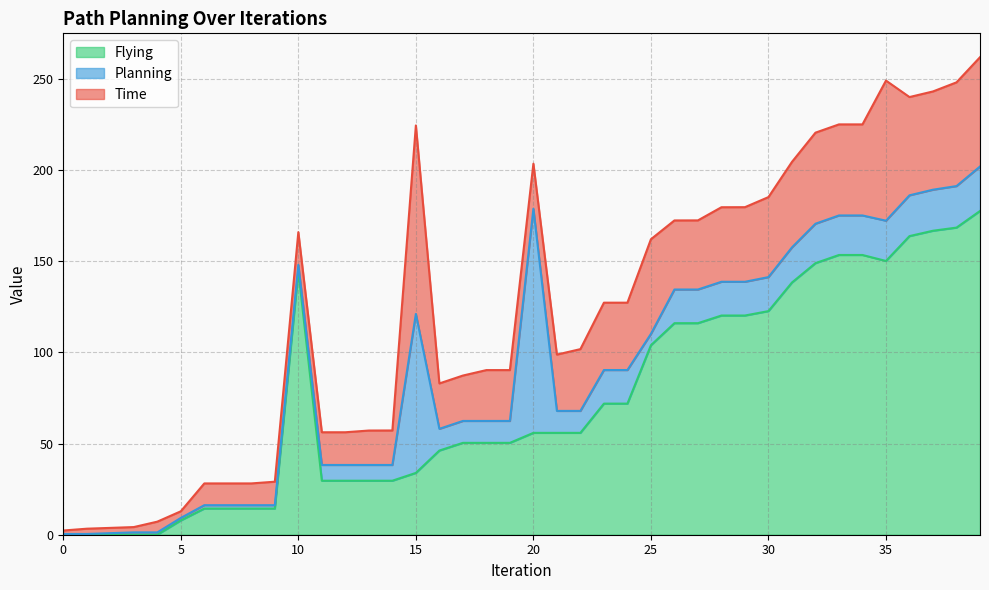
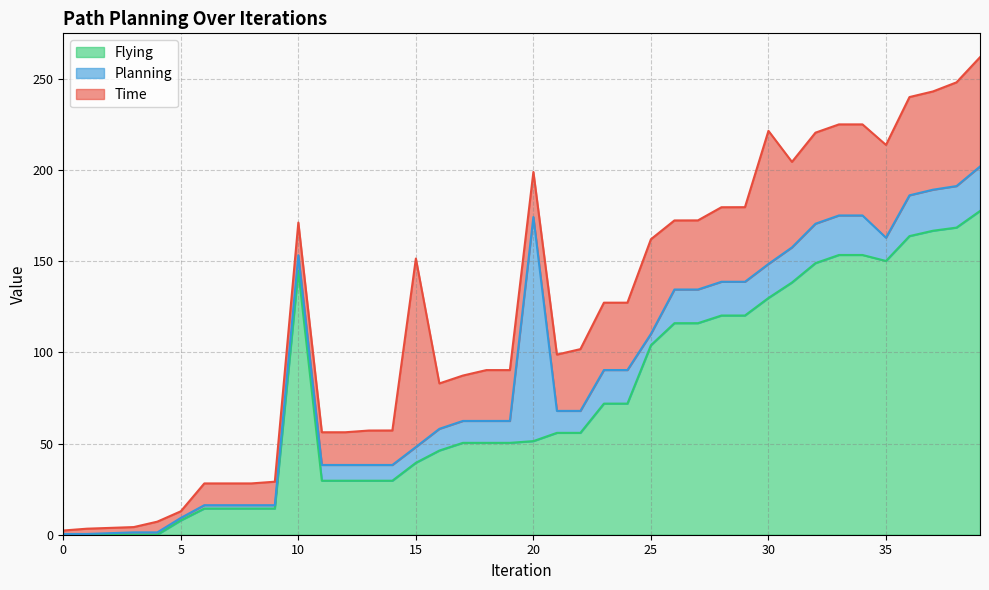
  {
    "Flying": {
      "10": 145,
-     "15": 34,
-     "20": 56,
+     "15": 39,
+     "20": 51,
      "25": 104,
-     "30": 123,
+     "30": 130,
      "35": 150
    },
    "Planning": {
-     "10": 3,
-     "15": 87,
+     "10": 9,
+     "15": 9,
      "20": 123,
      "25": 6,
      "30": 19,
-     "35": 22
+     "35": 13
    },
    "Time": {
      "0": 2,
      "5": 4,
      "10": 18,
      "15": 103,
      "20": 25,
      "25": 52,
-     "30": 44,
-     "35": 77
+     "30": 73,
+     "35": 51
    }
  }
